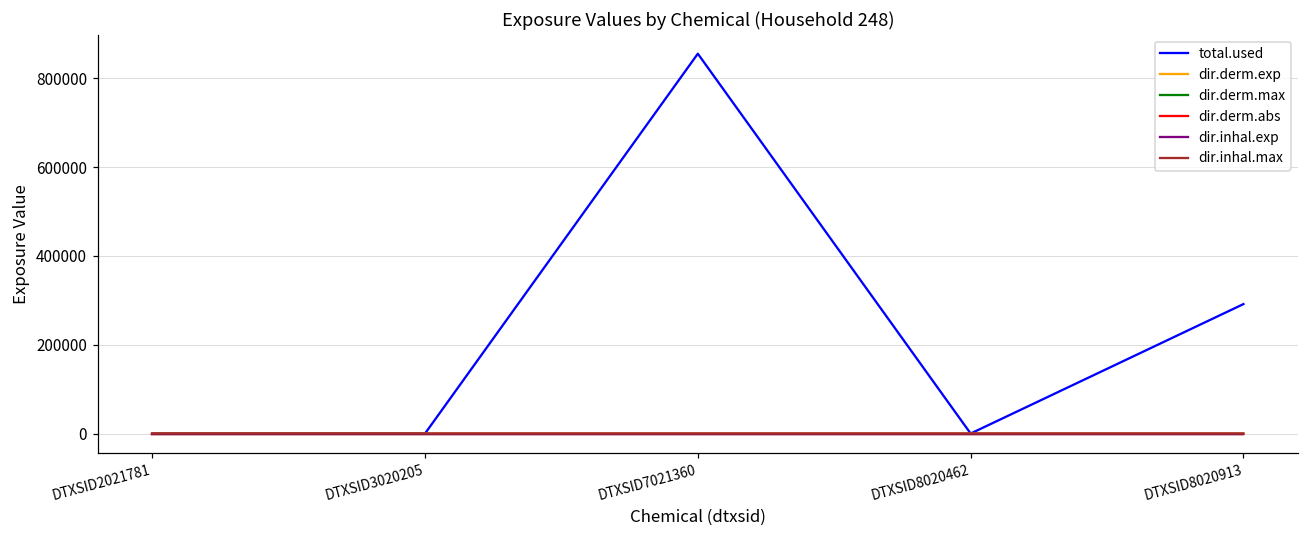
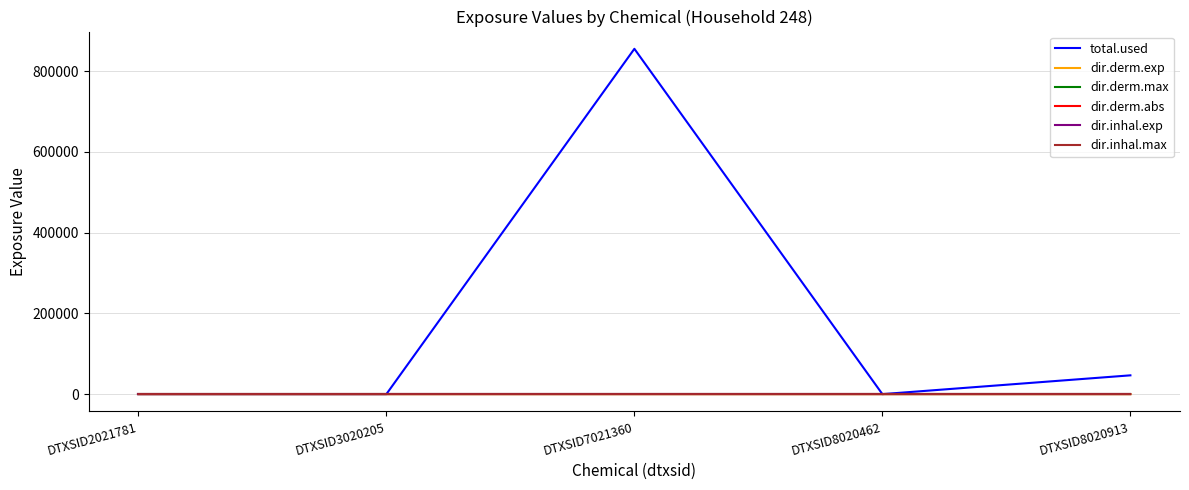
  {
    "total.used": {
      "DTXSID7021360": 860000,
-     "DTXSID8020913": 290000
+     "DTXSID8020913": 50000
    },
    "dir.inhal.max": {
      "DTXSID7021360": 0,
      "DTXSID8020913": 0
    }
  }
